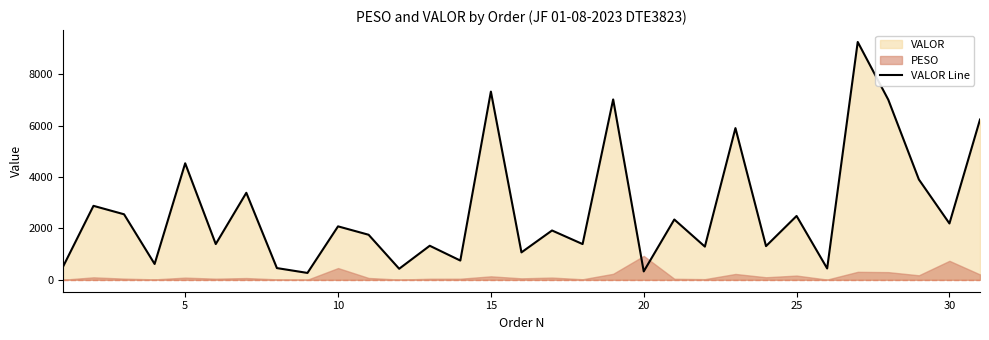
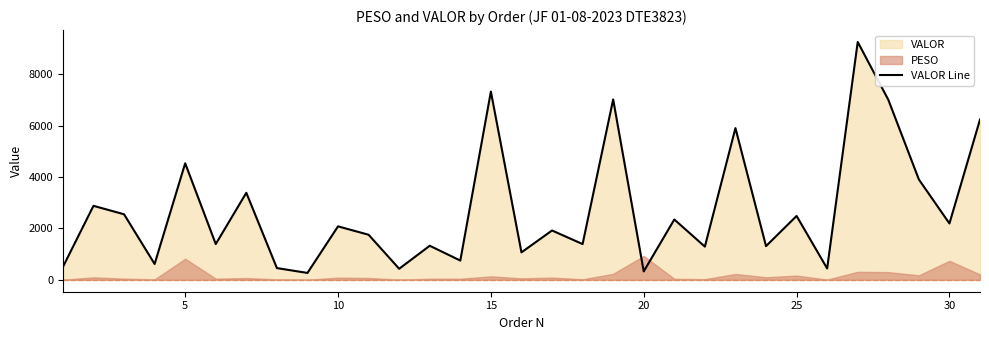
  {
    "VALOR": {
      "5": 4500,
      "10": 2100,
      "15": 7300,
      "20": 300,
      "25": 2500,
      "30": 2200
    },
    "PESO": {
-     "5": 100,
-     "10": 500,
+     "5": 800,
+     "10": 100,
      "15": 100,
      "20": 900,
      "25": 200,
      "30": 700
    }
  }
